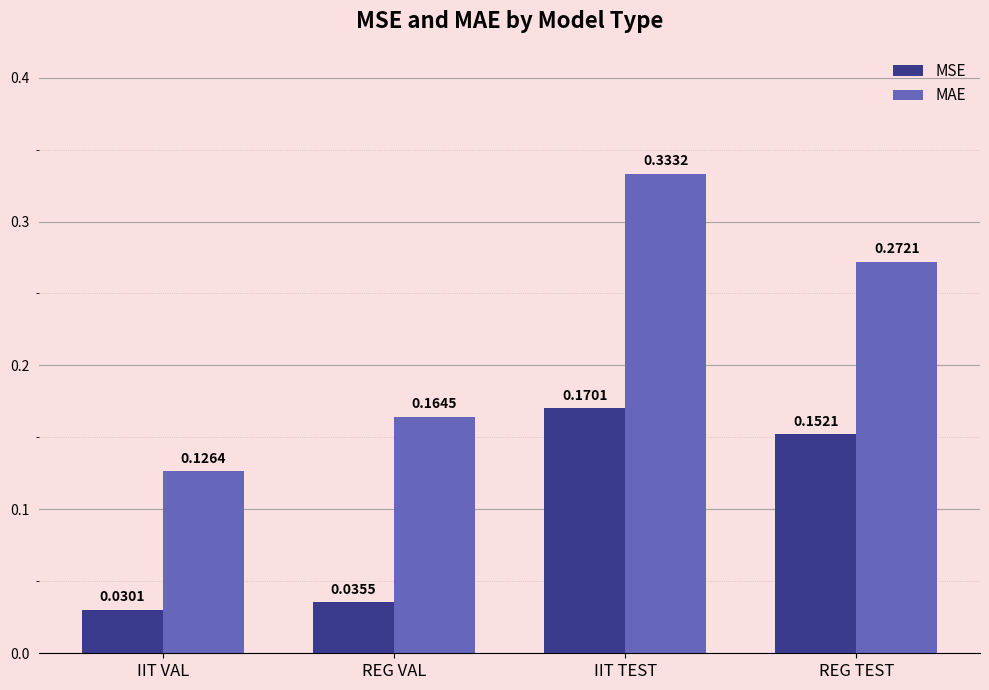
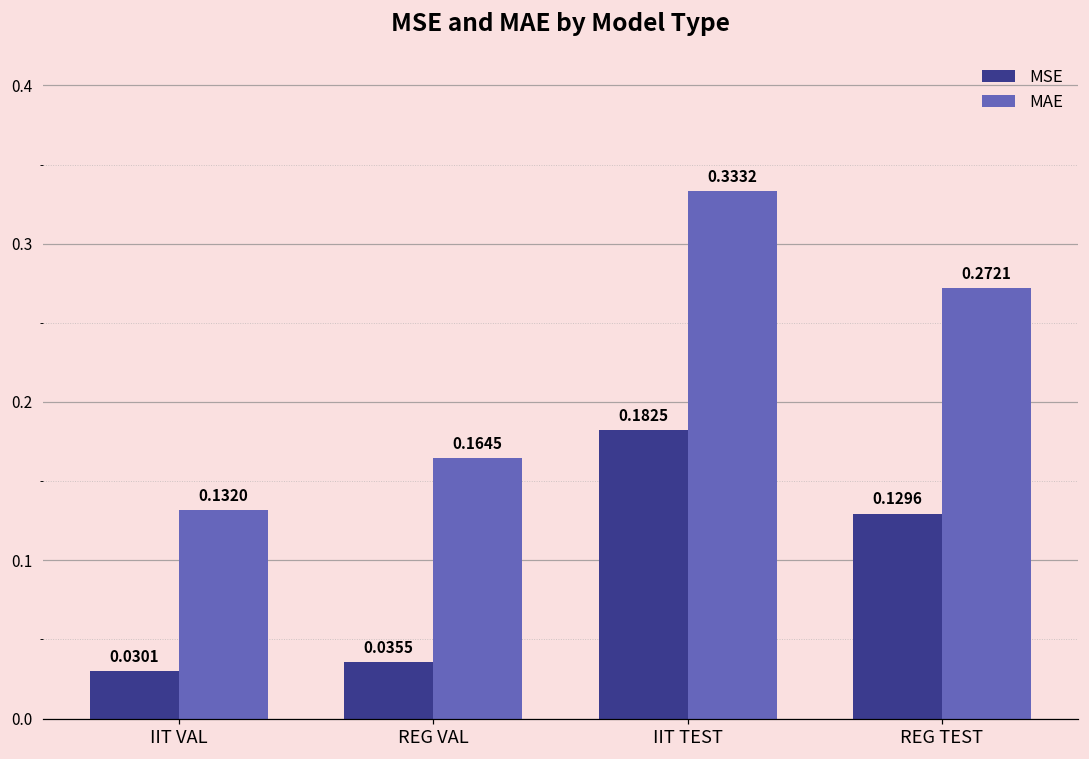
  {
    "MSE": {
      "IIT VAL": 0.0301,
      "REG VAL": 0.0355,
-     "IIT TEST": 0.1701,
-     "REG TEST": 0.1521
+     "IIT TEST": 0.1825,
+     "REG TEST": 0.1296
    },
    "MAE": {
-     "IIT VAL": 0.1264,
+     "IIT VAL": 0.1320,
      "REG VAL": 0.1645,
      "IIT TEST": 0.3332,
      "REG TEST": 0.2721
    }
  }
